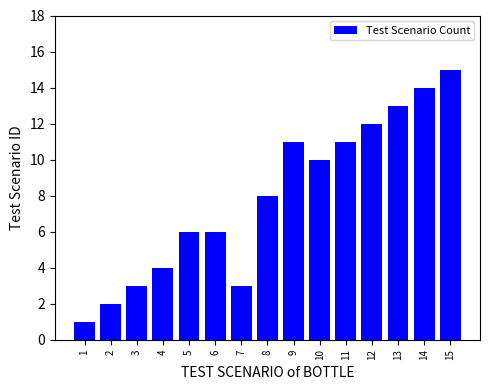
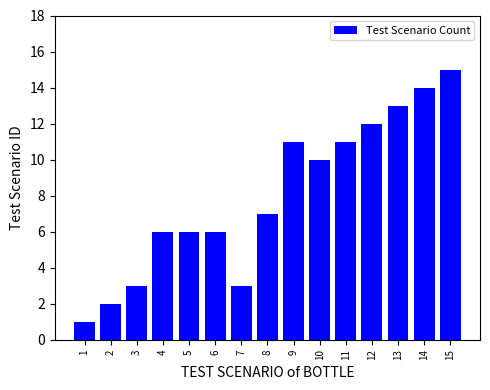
  {
    "1": 1,
    "2": 2,
    "3": 3,
-   "4": 4,
+   "4": 6,
    "5": 6,
    "6": 6,
    "7": 3,
-   "8": 8,
+   "8": 7,
    "9": 11,
    "10": 10,
    "11": 11,
    "12": 12,
    "13": 13,
    "14": 14,
    "15": 15
  }
